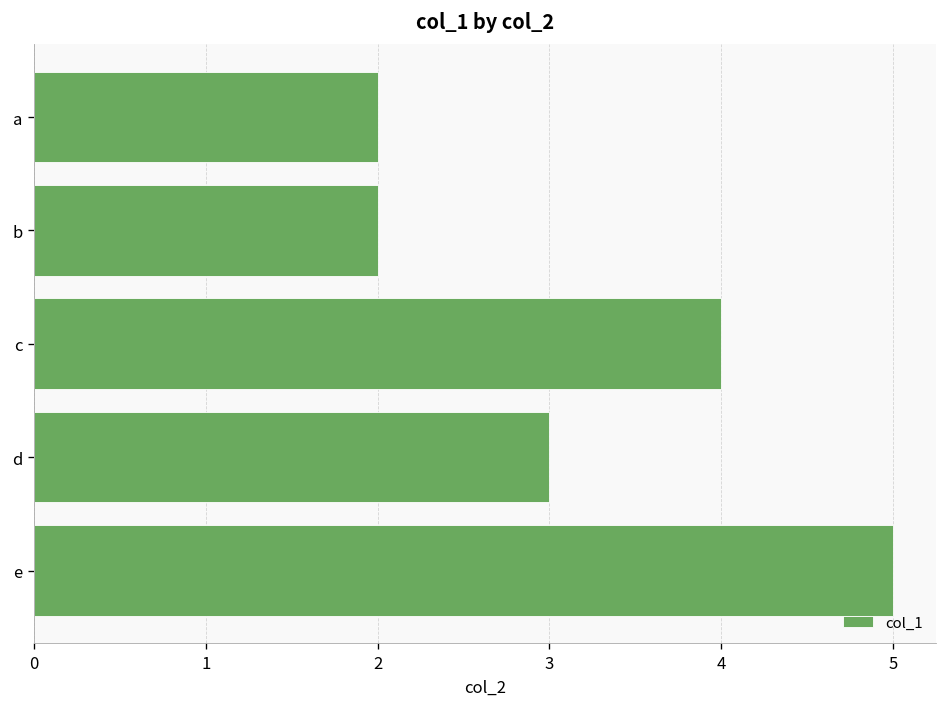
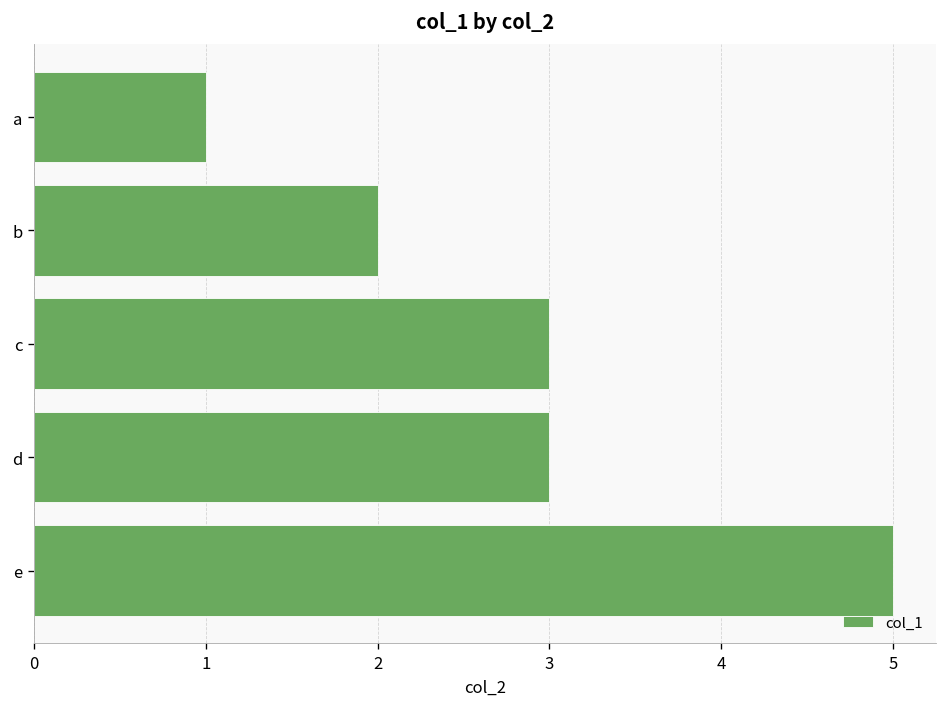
  {
-   "a": 2,
+   "a": 1,
    "b": 2,
-   "c": 4,
+   "c": 3,
    "d": 3,
    "e": 5
  }
